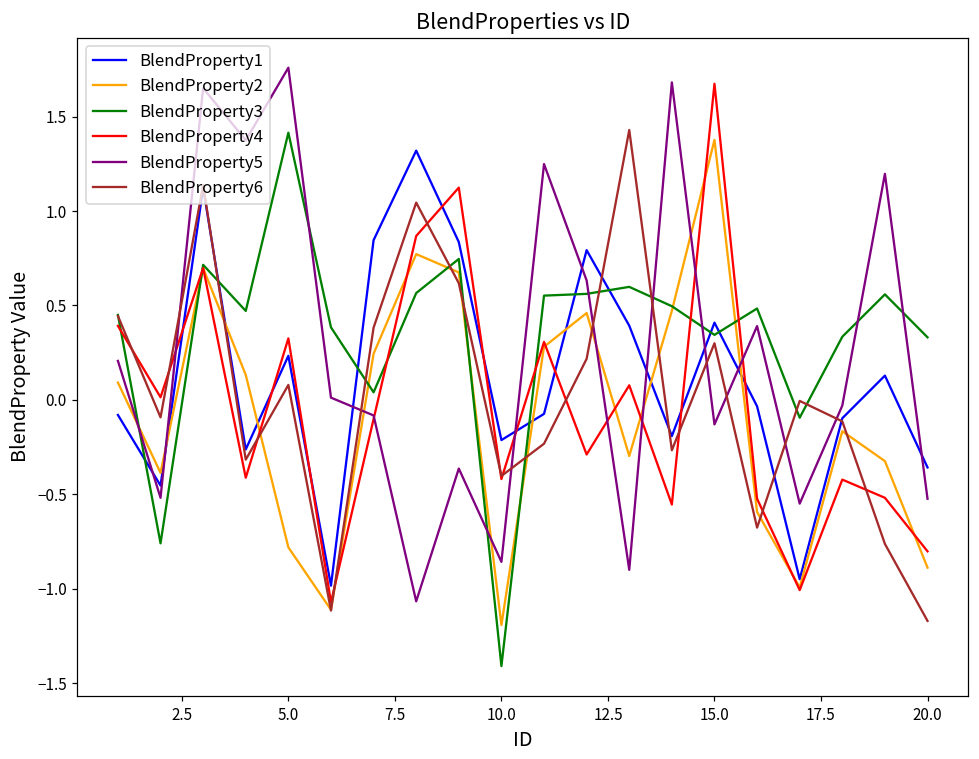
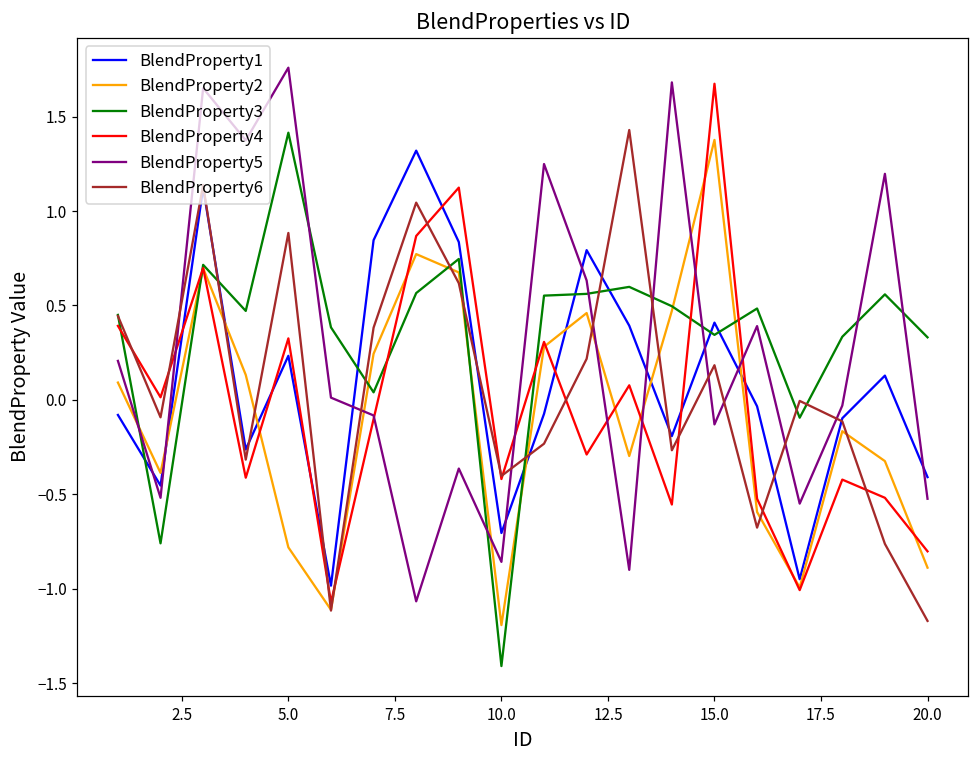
  {
    "BlendProperty1": {
      "5.0": 0.23,
-     "10.0": -0.21,
+     "10.0": -0.71,
      "15.0": 0.41,
-     "20.0": -0.36
+     "20.0": -0.41
    },
    "BlendProperty2": {
      "5.0": -0.78,
      "10.0": -1.19,
      "15.0": 1.38,
      "20.0": -0.89
    },
    "BlendProperty3": {
      "5.0": 1.42,
      "10.0": -1.41,
      "15.0": 0.34,
      "20.0": 0.33
    },
    "BlendProperty4": {
      "5.0": 0.33,
      "10.0": -0.42,
      "15.0": 1.67,
      "20.0": -0.80
    },
    "BlendProperty5": {
      "5.0": 1.76,
      "10.0": -0.86,
      "15.0": -0.13,
      "20.0": -0.52
    },
    "BlendProperty6": {
-     "5.0": 0.08,
+     "5.0": 0.88,
      "10.0": -0.40,
-     "15.0": 0.30,
+     "15.0": 0.18,
      "20.0": -1.17
    }
  }
